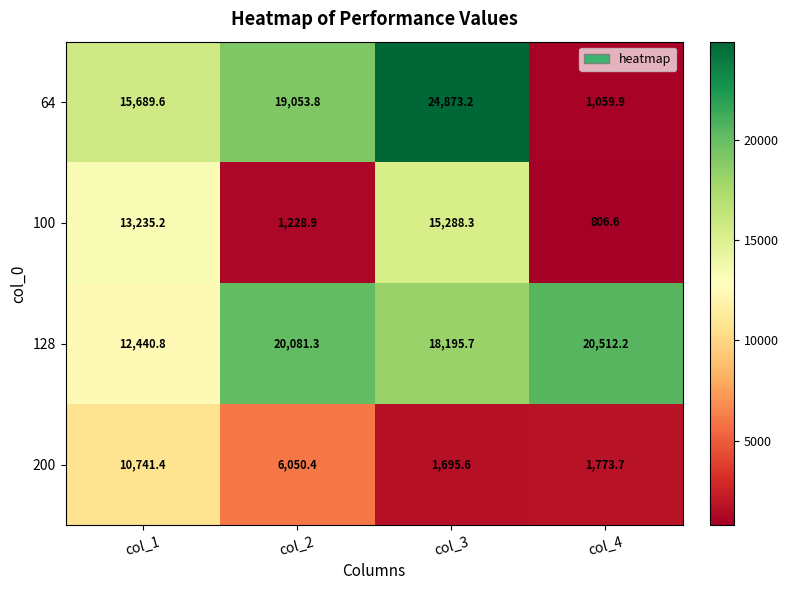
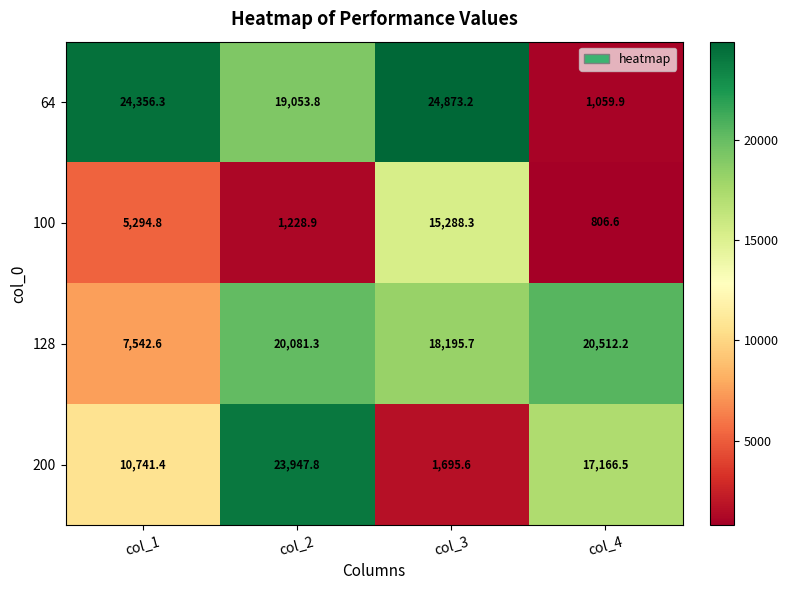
  {
    "64": {
-     "col_1": "15,689.6",
+     "col_1": "24,356.3",
      "col_2": "19,053.8",
      "col_3": "24,873.2",
      "col_4": "1,059.9"
    },
    "100": {
-     "col_1": "13,235.2",
+     "col_1": "5,294.8",
      "col_2": "1,228.9",
      "col_3": "15,288.3",
      "col_4": "806.6"
    },
    "128": {
-     "col_1": "12,440.8",
+     "col_1": "7,542.6",
      "col_2": "20,081.3",
      "col_3": "18,195.7",
      "col_4": "20,512.2"
    },
    "200": {
      "col_1": "10,741.4",
-     "col_2": "6,050.4",
+     "col_2": "23,947.8",
      "col_3": "1,695.6",
-     "col_4": "1,773.7"
+     "col_4": "17,166.5"
    }
  }
